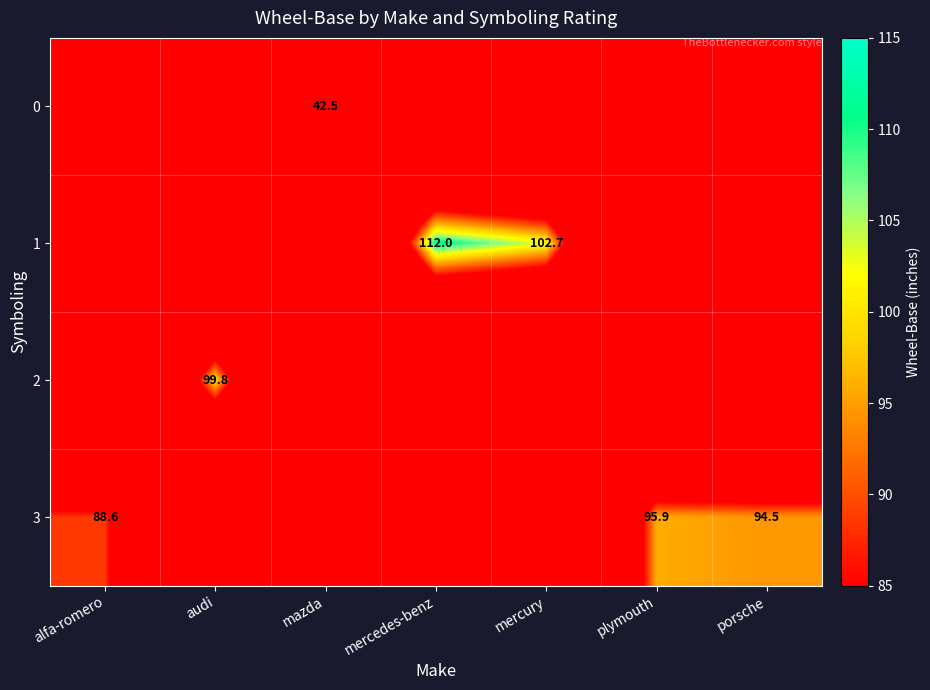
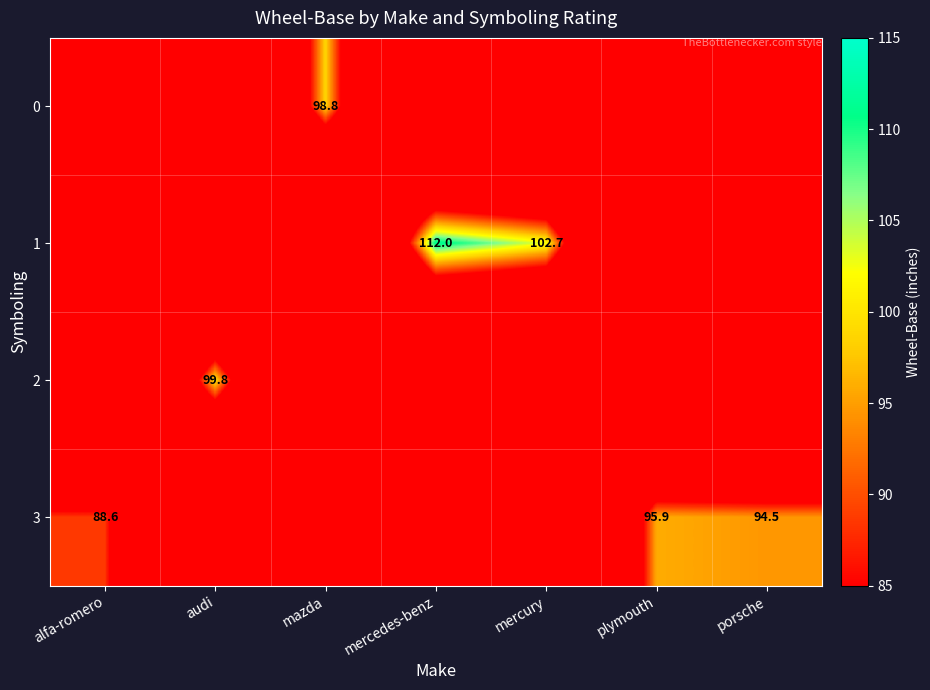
  {
    "0": {
-     "mazda": 42.5
+     "mazda": 98.8
    },
    "1": {
      "mercedes-benz": 112.0,
      "mercury": 102.7
    },
    "2": {
      "audi": 99.8
    },
    "3": {
      "alfa-romero": 88.6,
      "plymouth": 95.9,
      "porsche": 94.5
    }
  }
